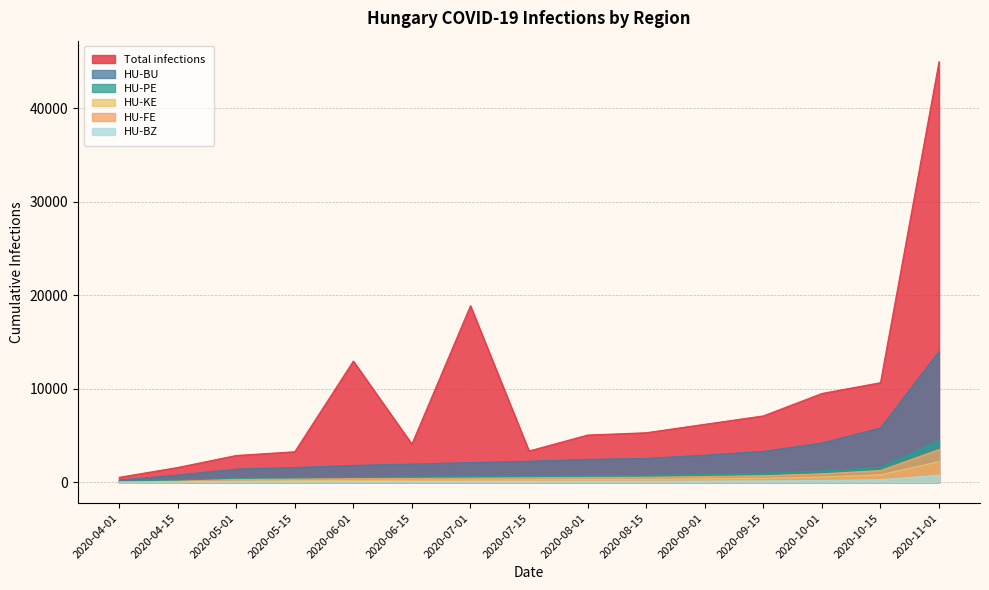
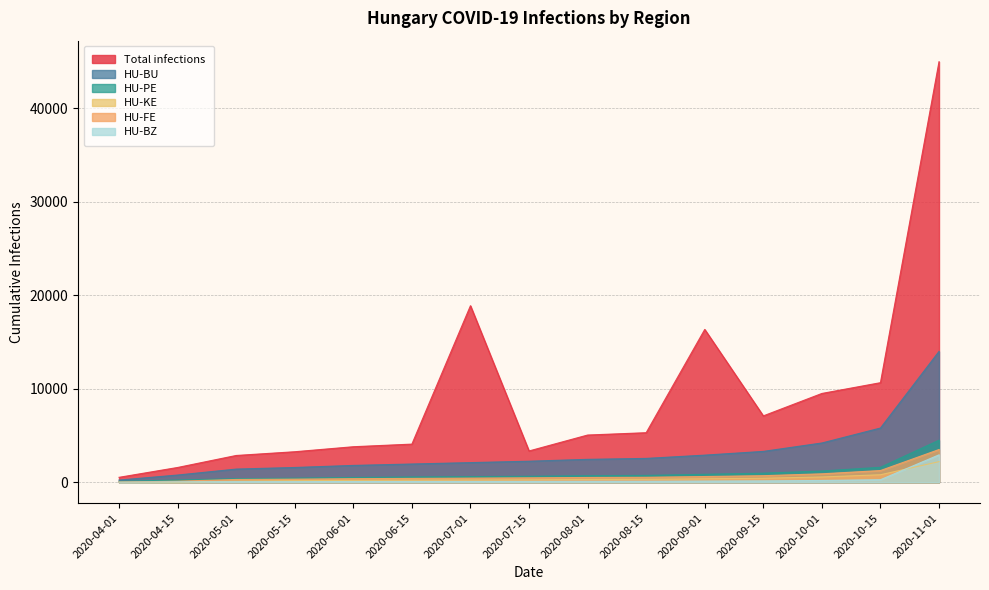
  {
    "Total infections": {
      "2020-04-01": 1000,
      "2020-04-15": 2000,
      "2020-05-01": 3000,
      "2020-05-15": 3000,
-     "2020-06-01": 13000,
+     "2020-06-01": 4000,
      "2020-06-15": 4000,
      "2020-07-01": 19000,
      "2020-07-15": 3000,
      "2020-08-01": 5000,
      "2020-08-15": 5000,
-     "2020-09-01": 6000,
+     "2020-09-01": 16000,
      "2020-09-15": 7000,
      "2020-10-01": 10000,
      "2020-10-15": 11000,
      "2020-11-01": 45000
    },
    "HU-BZ": {
      "2020-09-15": 0,
      "2020-10-01": 0,
      "2020-10-15": 0,
-     "2020-11-01": 1000
+     "2020-11-01": 3000
    }
  }
